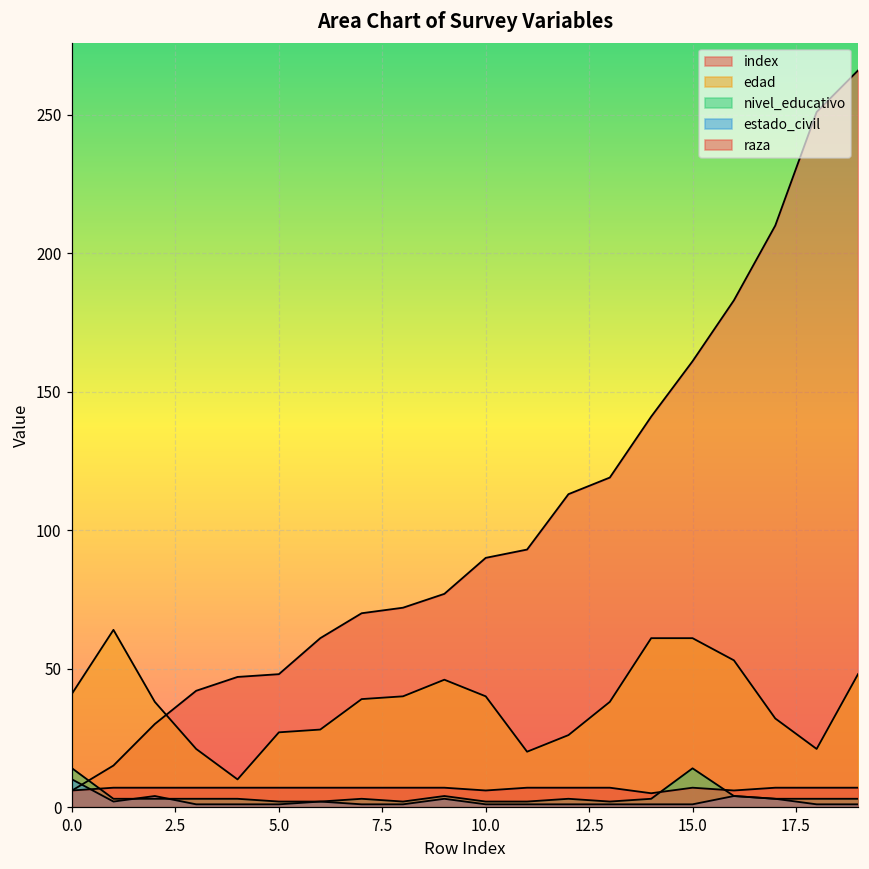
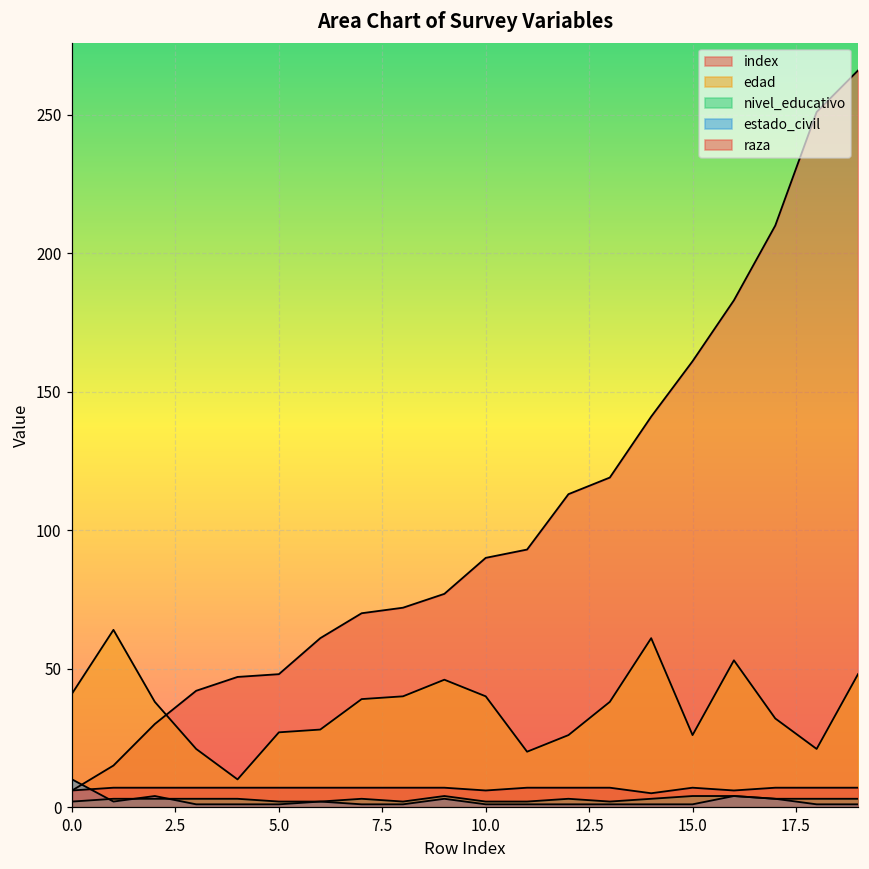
  {
    "edad": {
      "0.0": 41,
      "5.0": 27,
      "10.0": 40,
-     "15.0": 61
+     "15.0": 26
    },
    "nivel_educativo": {
-     "0.0": 14,
-     "15.0": 14
+     "0.0": 2,
+     "15.0": 4
    },
    "estado_civil": {
      "0.0": 10,
      "15.0": 1
    }
  }
